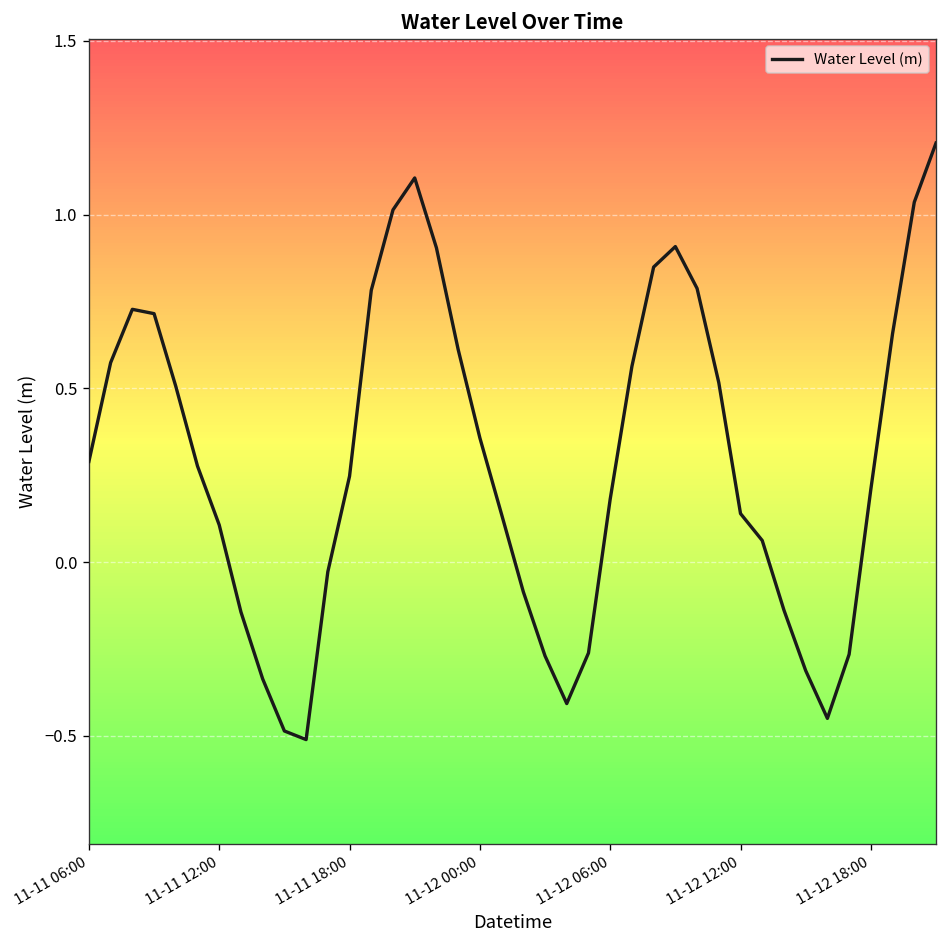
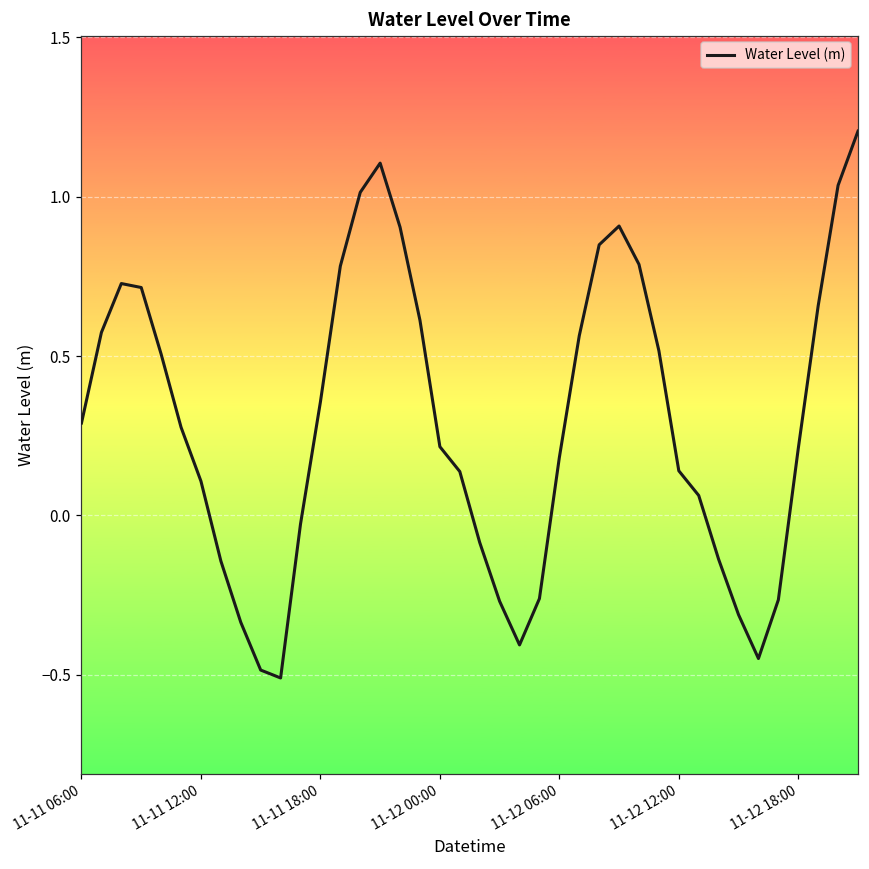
  {
    "11-11 06:00": 0.29,
    "11-11 12:00": 0.11,
-   "11-11 18:00": 0.25,
-   "11-12 00:00": 0.36,
+   "11-11 18:00": 0.36,
+   "11-12 00:00": 0.22,
    "11-12 06:00": 0.18,
    "11-12 12:00": 0.14,
    "11-12 18:00": 0.21
  }
